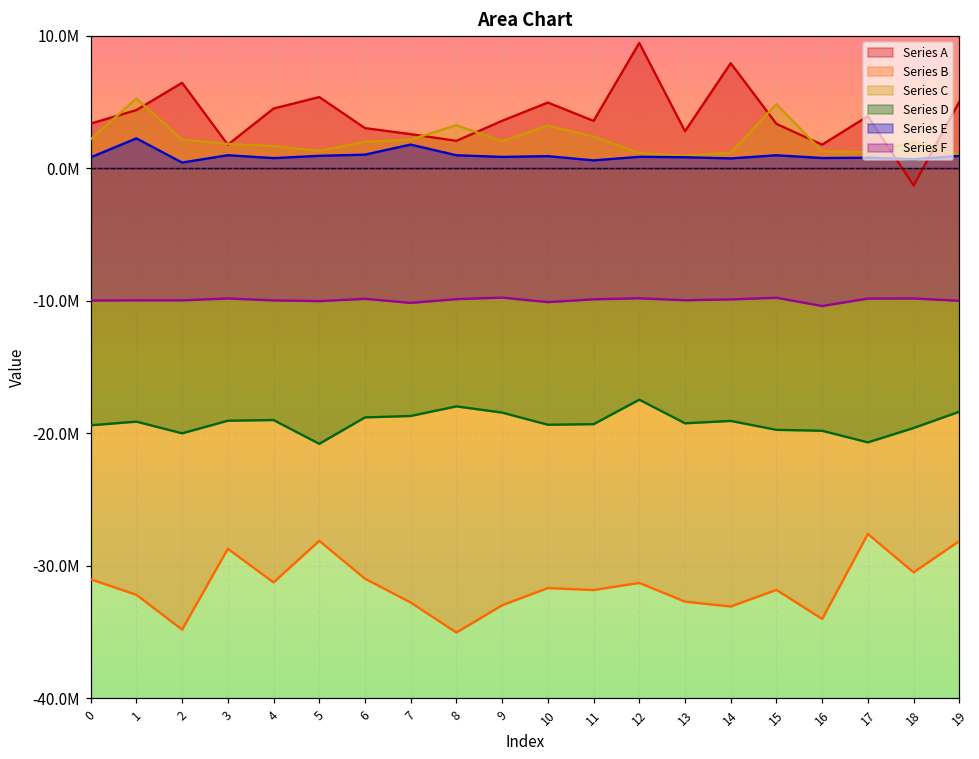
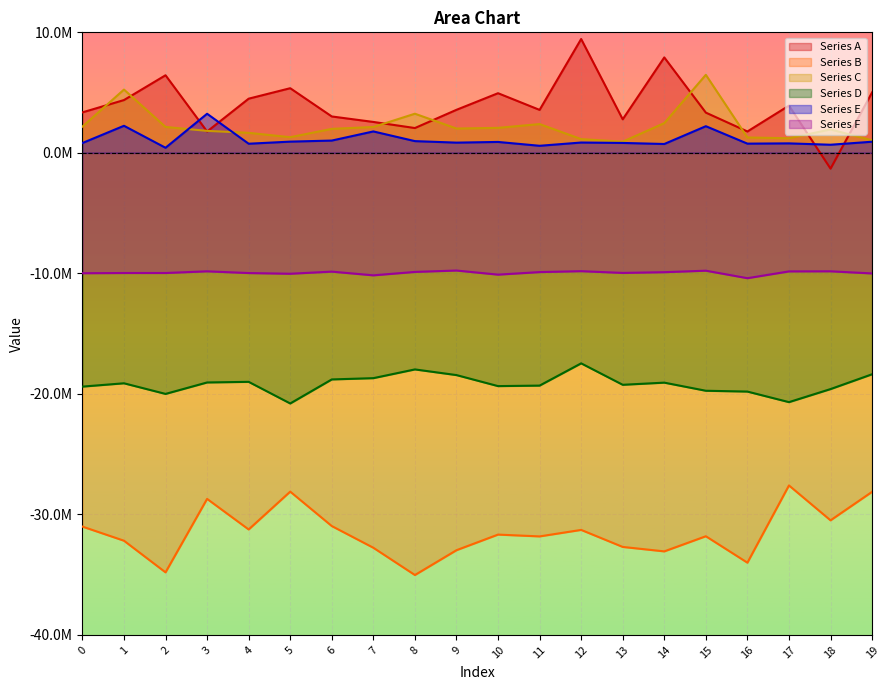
  {
    "Series C": {
      "0": 2200000,
      "1": 5300000,
      "2": 2200000,
      "4": 1700000,
      "5": 1300000,
      "6": 2000000,
      "7": 2100000,
      "8": 3200000,
      "9": 2000000,
-     "10": 3200000,
+     "10": 2100000,
      "11": 2400000,
      "12": 1100000,
-     "14": 1200000,
-     "15": 4800000,
+     "14": 2500000,
+     "15": 6500000,
      "16": 1300000,
      "17": 1200000
    },
    "Series E": {
      "0": 800000,
      "1": 2200000,
      "2": 400000,
-     "3": 1000000,
+     "3": 3200000,
      "4": 800000,
      "5": 900000,
      "6": 1000000,
      "7": 1800000,
      "8": 1000000,
      "9": 800000,
      "10": 900000,
      "11": 600000,
      "12": 900000,
      "14": 700000,
-     "15": 1000000,
+     "15": 2200000,
      "16": 800000,
      "17": 800000,
      "18": 700000
    }
  }
